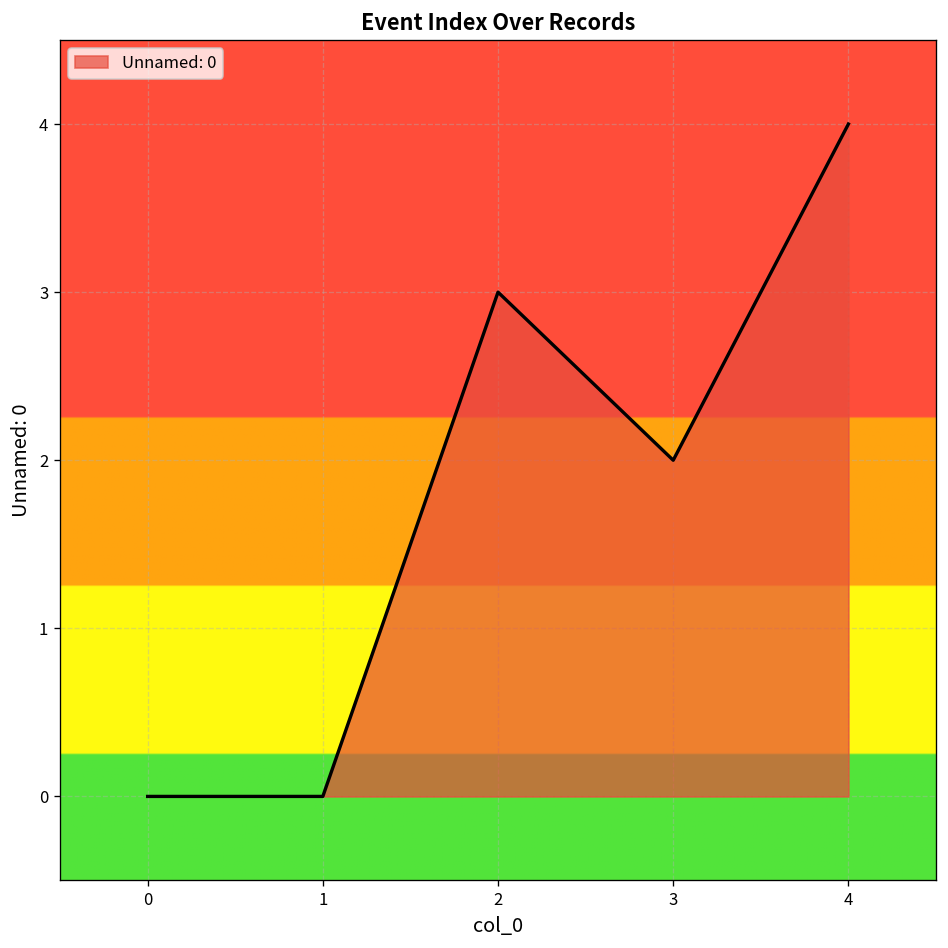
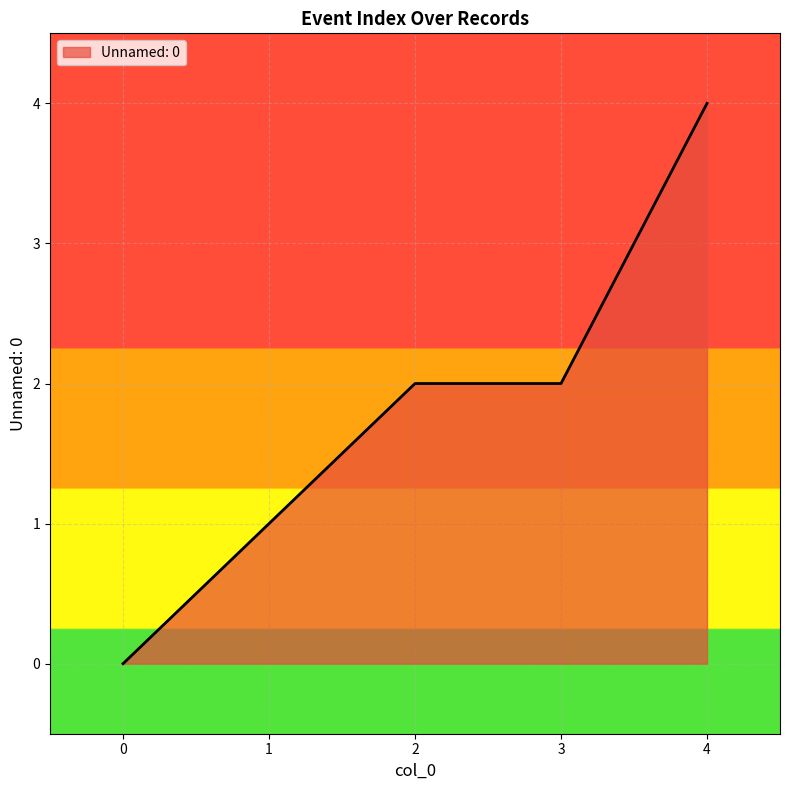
  {
    "0": 0,
-   "1": 0,
-   "2": 3,
+   "1": 1,
+   "2": 2,
    "3": 2,
    "4": 4
  }
